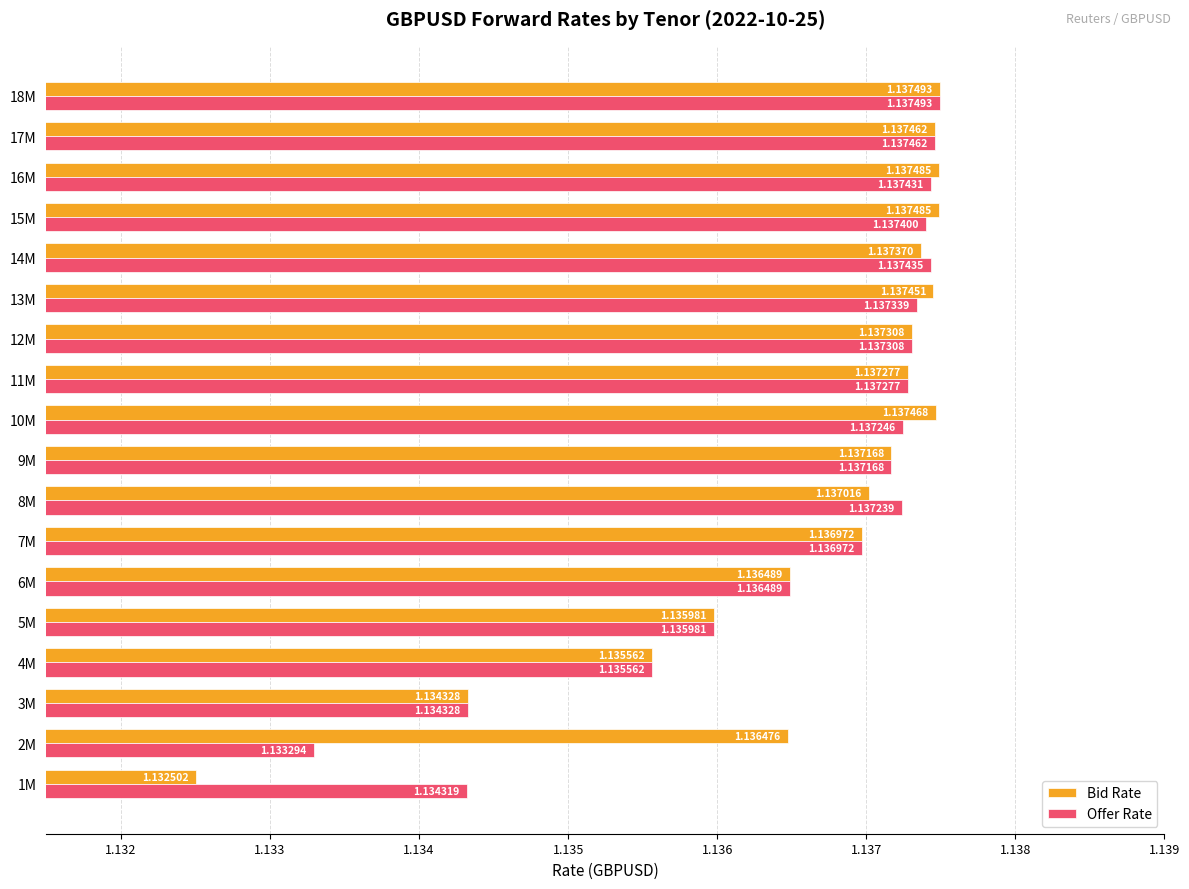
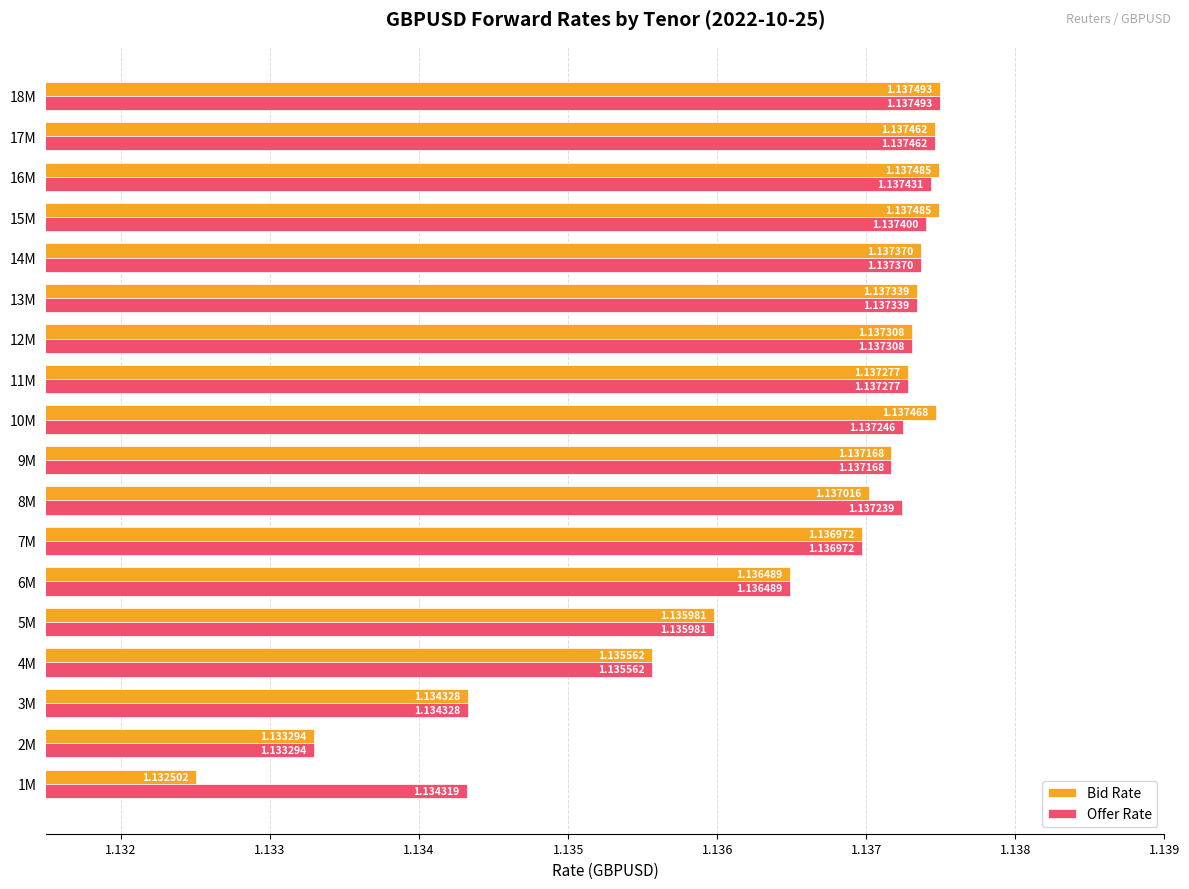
  {
    "Bid Rate": {
      "18M": 1.137493,
      "17M": 1.137462,
      "16M": 1.137485,
      "15M": 1.137485,
      "14M": 1.137370,
-     "13M": 1.137451,
+     "13M": 1.137339,
      "12M": 1.137308,
      "11M": 1.137277,
      "10M": 1.137468,
      "9M": 1.137168,
      "8M": 1.137016,
      "7M": 1.136972,
      "6M": 1.136489,
      "5M": 1.135981,
      "4M": 1.135562,
      "3M": 1.134328,
-     "2M": 1.136476,
+     "2M": 1.133294,
      "1M": 1.132502
    },
    "Offer Rate": {
      "18M": 1.137493,
      "17M": 1.137462,
      "16M": 1.137431,
      "15M": 1.137400,
-     "14M": 1.137435,
+     "14M": 1.137370,
      "13M": 1.137339,
      "12M": 1.137308,
      "11M": 1.137277,
      "10M": 1.137246,
      "9M": 1.137168,
      "8M": 1.137239,
      "7M": 1.136972,
      "6M": 1.136489,
      "5M": 1.135981,
      "4M": 1.135562,
      "3M": 1.134328,
      "2M": 1.133294,
      "1M": 1.134319
    }
  }
